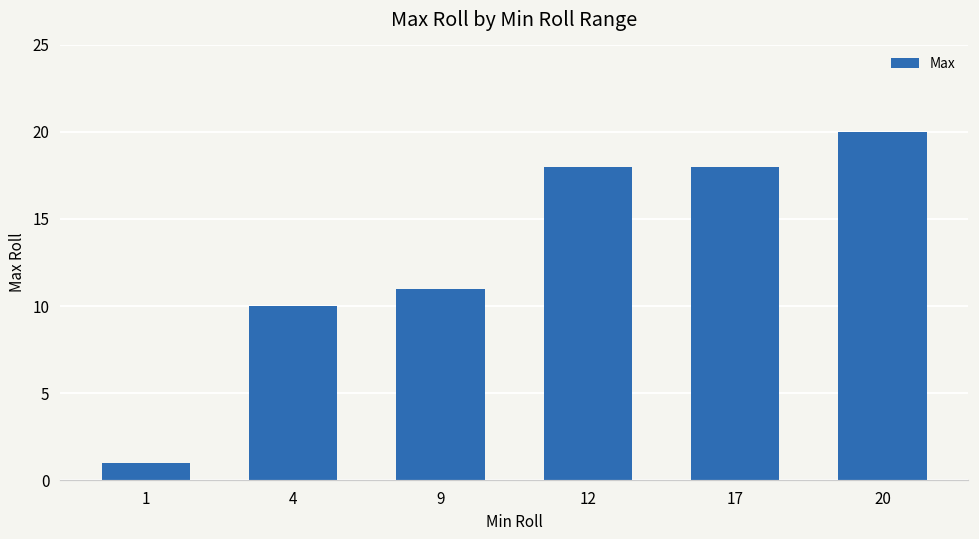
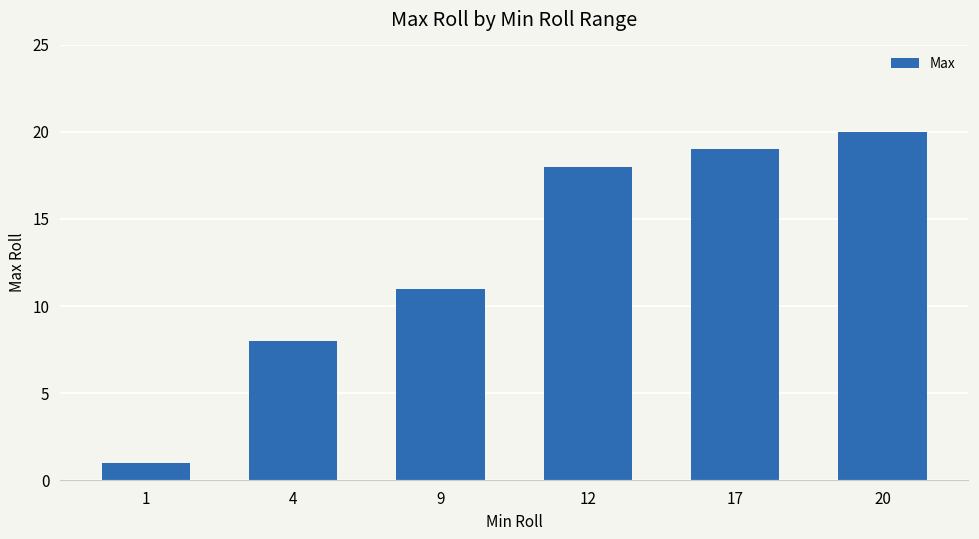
  {
    "1": 1,
-   "4": 10,
+   "4": 8,
    "9": 11,
    "12": 18,
-   "17": 18,
+   "17": 19,
    "20": 20
  }
